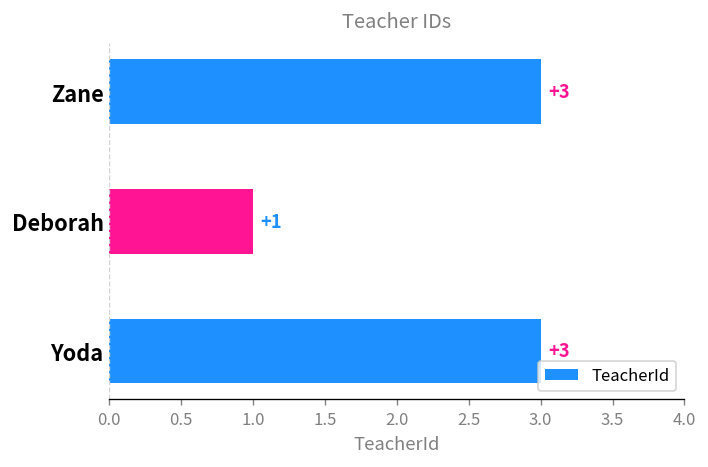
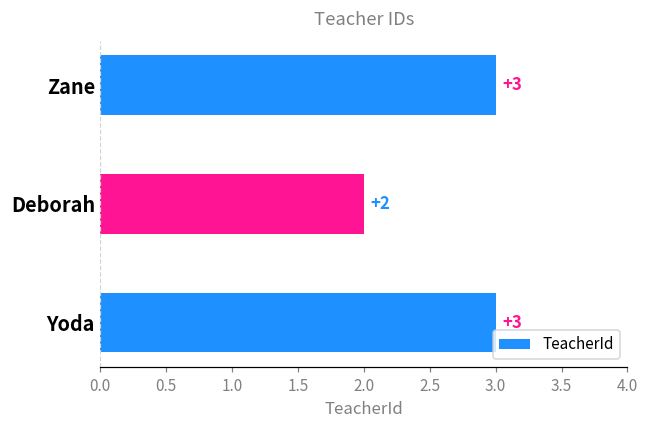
  {
    "Zane": "+3",
-   "Deborah": "+1",
+   "Deborah": "+2",
    "Yoda": "+3"
  }
